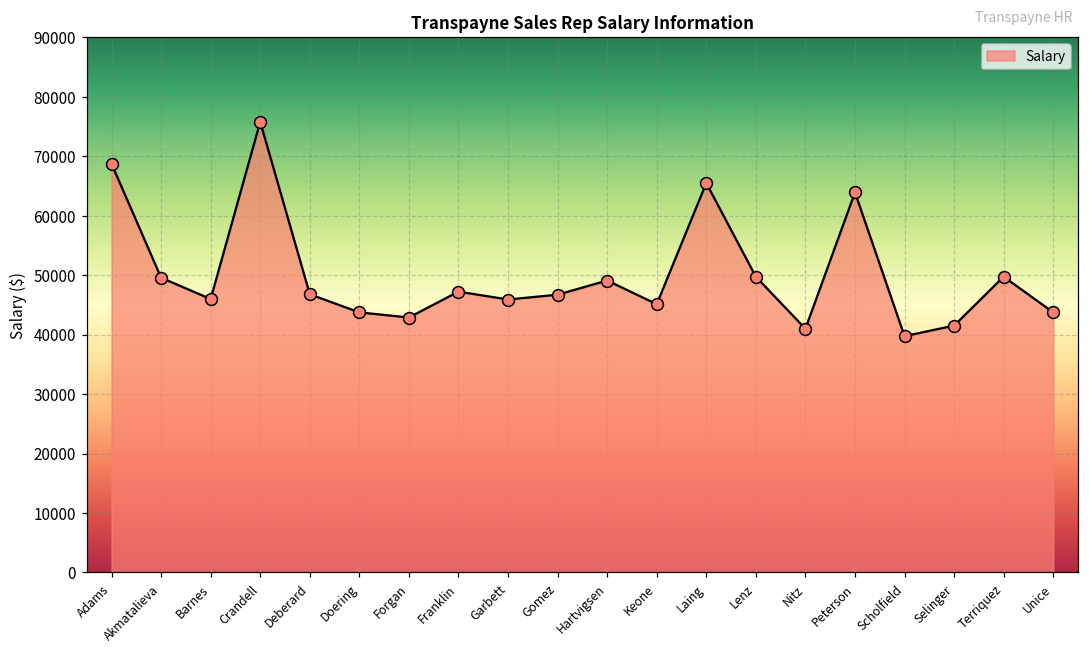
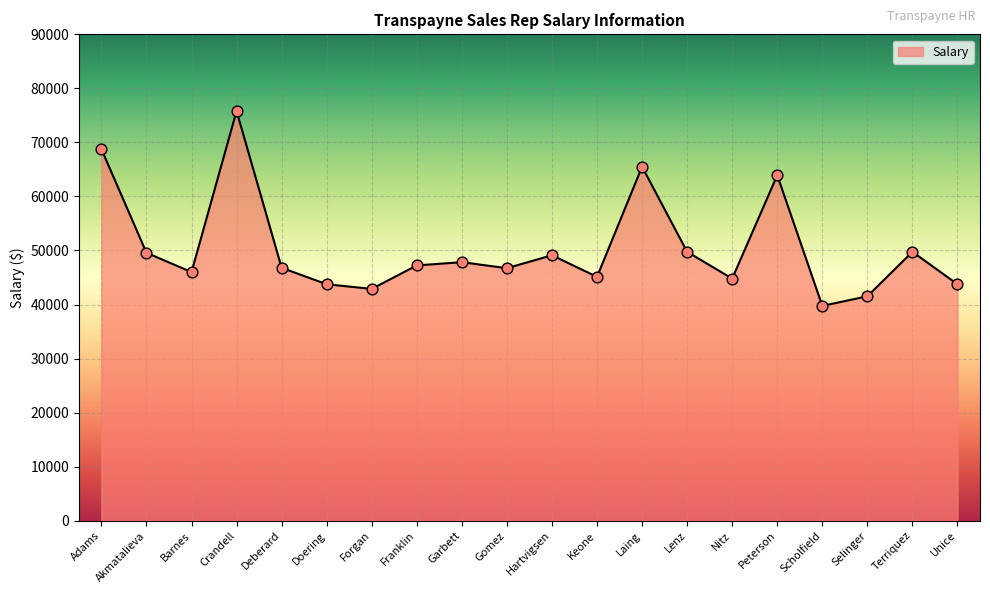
  {
    "Adams": 69000,
    "Akmatalieva": 50000,
    "Barnes": 46000,
    "Crandell": 76000,
    "Deberard": 47000,
    "Doering": 44000,
    "Forgan": 43000,
    "Franklin": 47000,
-   "Garbett": 46000,
+   "Garbett": 48000,
    "Gomez": 47000,
    "Hartvigsen": 49000,
    "Keone": 45000,
    "Laing": 66000,
    "Lenz": 50000,
-   "Nitz": 41000,
+   "Nitz": 45000,
    "Peterson": 64000,
    "Scholfield": 40000,
    "Selinger": 42000,
    "Terriquez": 50000,
    "Unice": 44000
  }
